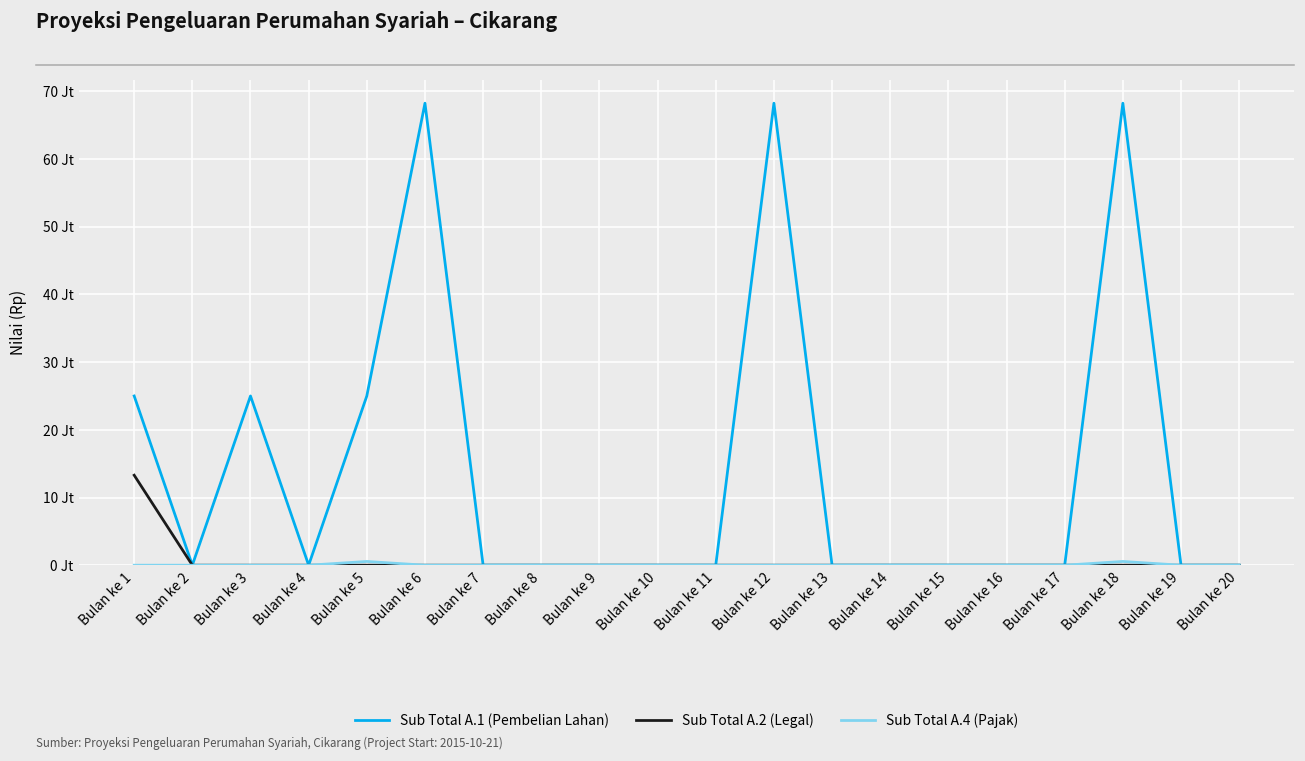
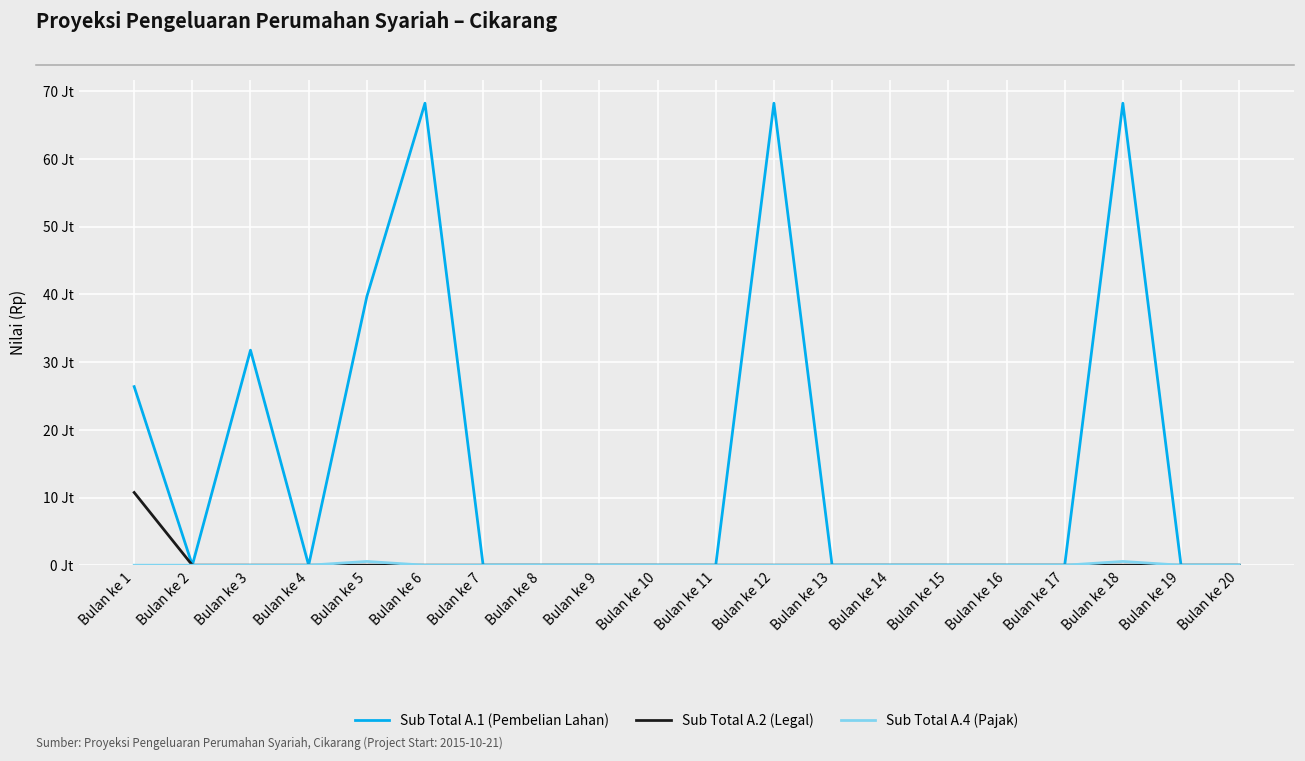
  {
    "Sub Total A.1 (Pembelian Lahan)": {
-     "Bulan ke 1": "25 Jt",
-     "Bulan ke 3": "25 Jt",
-     "Bulan ke 5": "25 Jt",
+     "Bulan ke 1": "26 Jt",
+     "Bulan ke 3": "32 Jt",
+     "Bulan ke 5": "40 Jt",
      "Bulan ke 6": "68 Jt",
      "Bulan ke 12": "68 Jt",
      "Bulan ke 18": "68 Jt"
    },
    "Sub Total A.2 (Legal)": {
-     "Bulan ke 1": "13 Jt",
+     "Bulan ke 1": "11 Jt",
      "Bulan ke 5": "0 Jt",
      "Bulan ke 18": "0 Jt"
    },
    "Sub Total A.4 (Pajak)": {
      "Bulan ke 1": "0 Jt",
      "Bulan ke 5": "1 Jt",
      "Bulan ke 18": "1 Jt"
    }
  }
